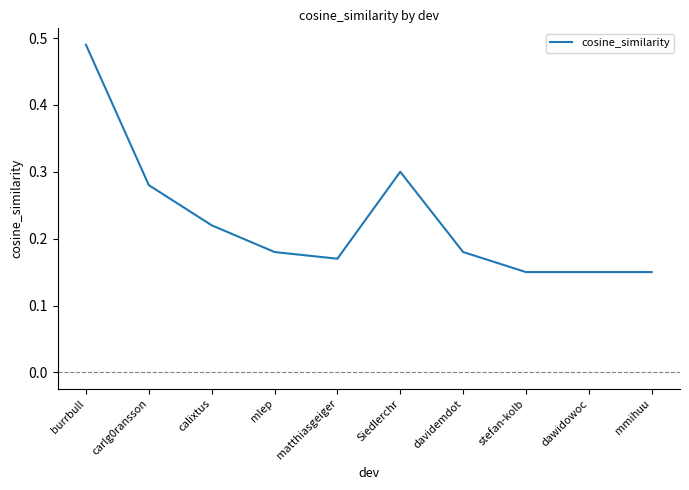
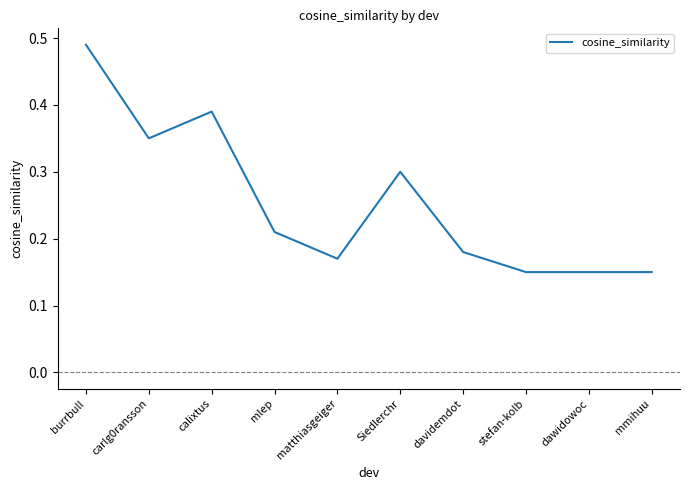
  {
    "burrbull": 0.49,
-   "carlg0ransson": 0.28,
-   "calixtus": 0.22,
-   "mlep": 0.18,
+   "carlg0ransson": 0.35,
+   "calixtus": 0.39,
+   "mlep": 0.21,
    "matthiasgeiger": 0.17,
    "Siedlerchr": 0.30,
    "davidemdot": 0.18,
    "stefan-kolb": 0.15,
    "dawidowoc": 0.15,
    "mmihuu": 0.15
  }
